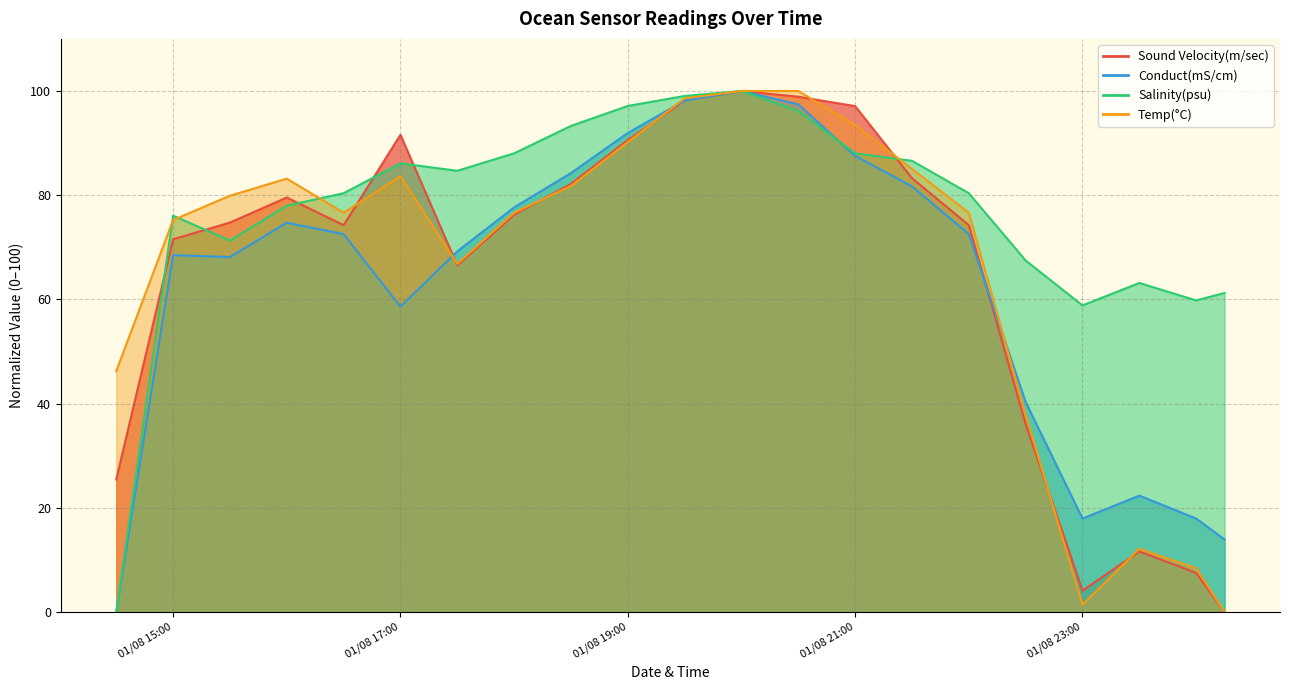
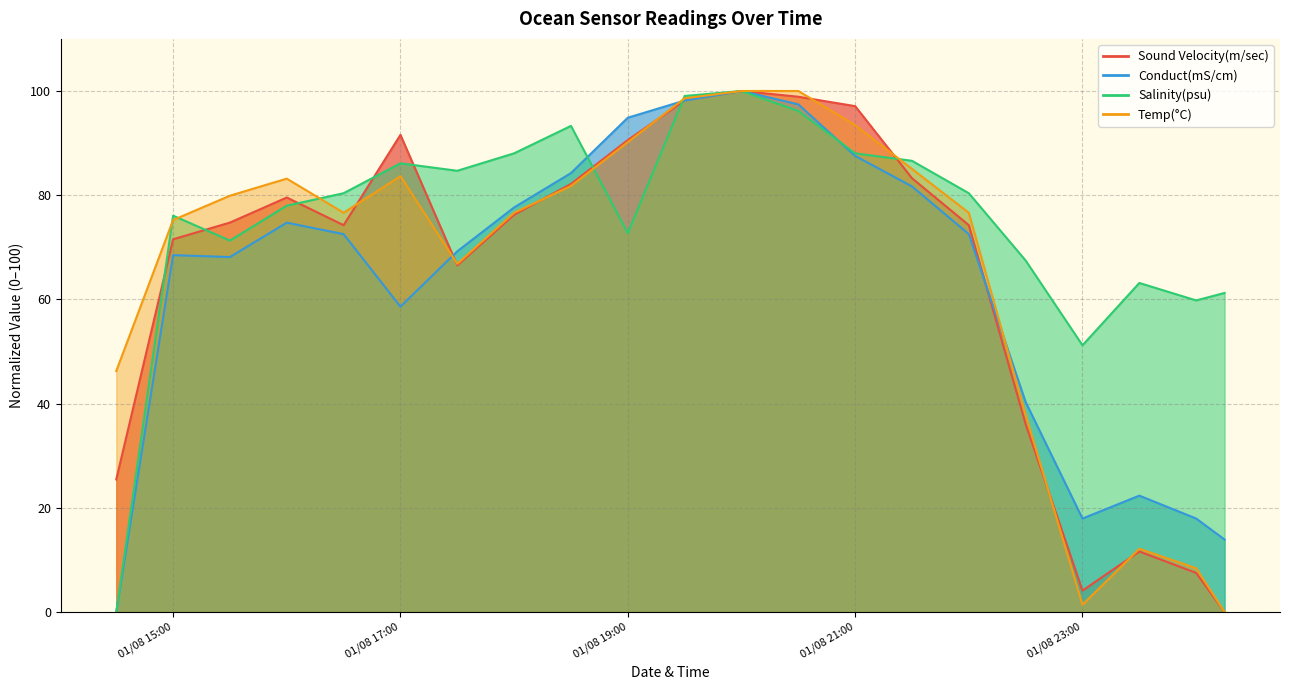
  {
    "Sound Velocity(m/sec)": {
      "01/08 15:00": 72,
      "01/08 17:00": 92,
      "01/08 21:00": 97,
      "01/08 23:00": 4
    },
    "Conduct(mS/cm)": {
      "01/08 15:00": 68,
      "01/08 17:00": 59,
-     "01/08 19:00": 92,
+     "01/08 19:00": 95,
      "01/08 21:00": 88,
      "01/08 23:00": 18
    },
    "Salinity(psu)": {
      "01/08 15:00": 76,
      "01/08 17:00": 86,
-     "01/08 19:00": 97,
+     "01/08 19:00": 73,
      "01/08 21:00": 88,
-     "01/08 23:00": 59
+     "01/08 23:00": 51
    },
    "Temp(°C)": {
      "01/08 15:00": 75,
      "01/08 17:00": 84,
      "01/08 21:00": 93,
      "01/08 23:00": 1
    }
  }
